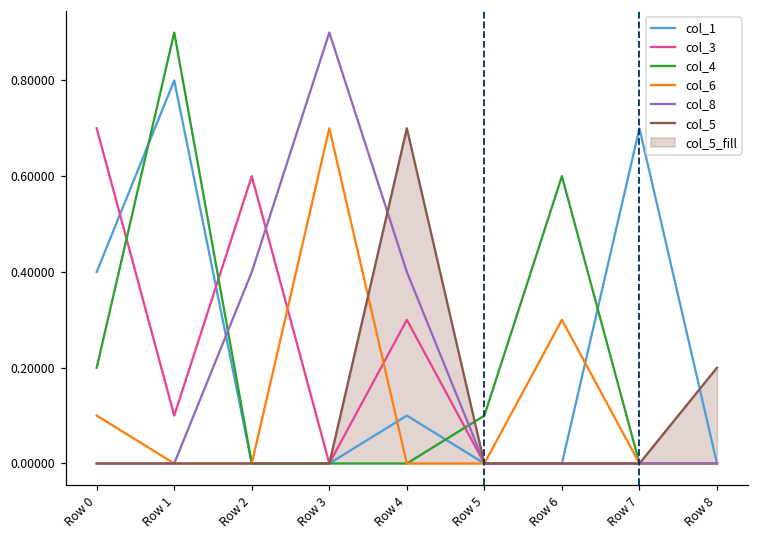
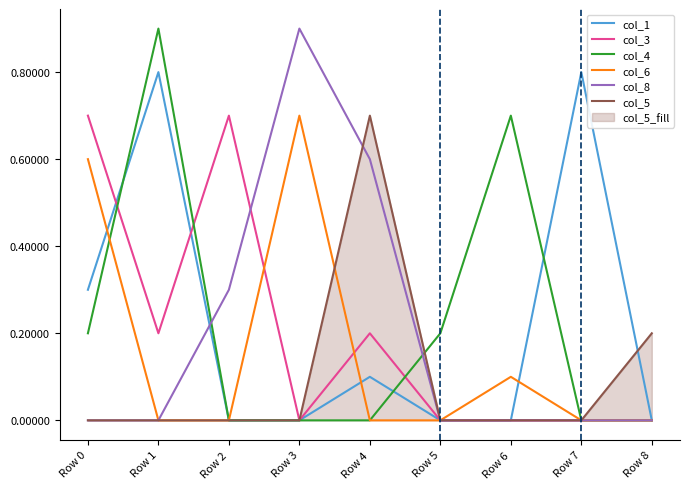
  {
    "col_1": {
-     "Row 0": 0.40,
+     "Row 0": 0.30,
      "Row 1": 0.80,
      "Row 4": 0.10,
-     "Row 7": 0.70
+     "Row 7": 0.80
    },
    "col_3": {
      "Row 0": 0.70,
-     "Row 1": 0.10,
-     "Row 2": 0.60,
-     "Row 4": 0.30
+     "Row 1": 0.20,
+     "Row 2": 0.70,
+     "Row 4": 0.20
    },
    "col_4": {
      "Row 0": 0.20,
      "Row 1": 0.90,
-     "Row 5": 0.10,
-     "Row 6": 0.60
+     "Row 5": 0.20,
+     "Row 6": 0.70
    },
    "col_6": {
-     "Row 0": 0.10,
+     "Row 0": 0.60,
      "Row 3": 0.70,
-     "Row 6": 0.30
+     "Row 6": 0.10
    },
    "col_8": {
-     "Row 2": 0.40,
+     "Row 2": 0.30,
      "Row 3": 0.90,
-     "Row 4": 0.40
+     "Row 4": 0.60
    },
    "col_5_fill": {
      "Row 4": 0.70,
      "Row 8": 0.20
    }
  }
